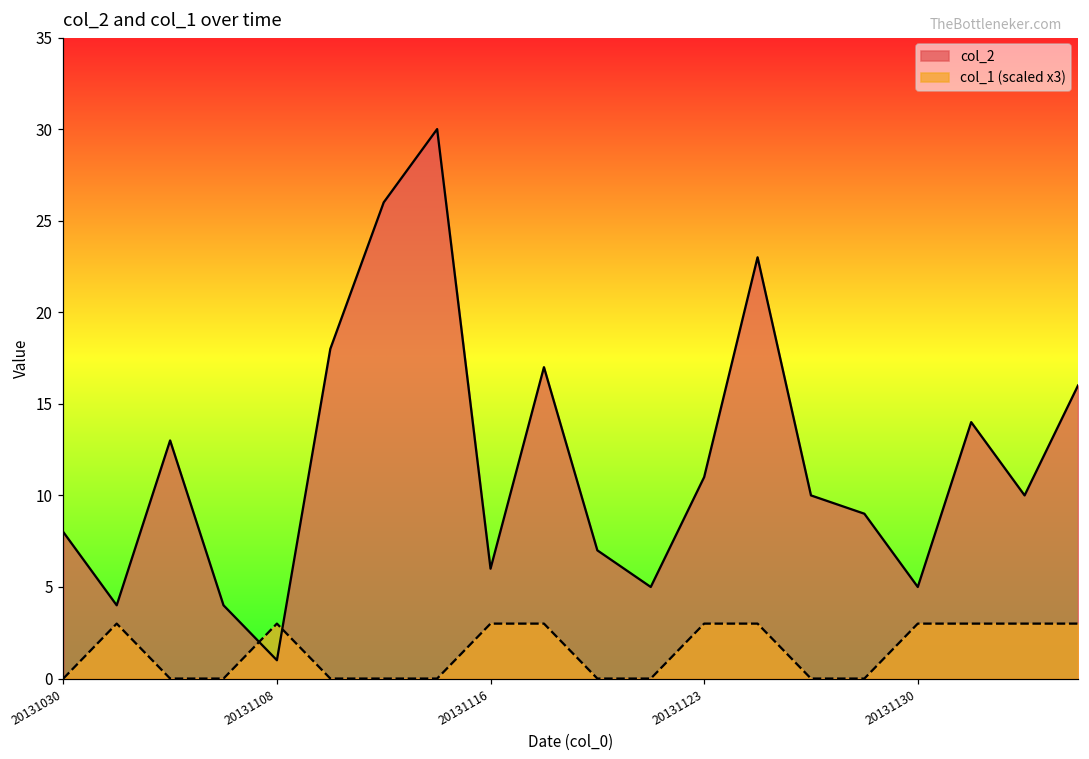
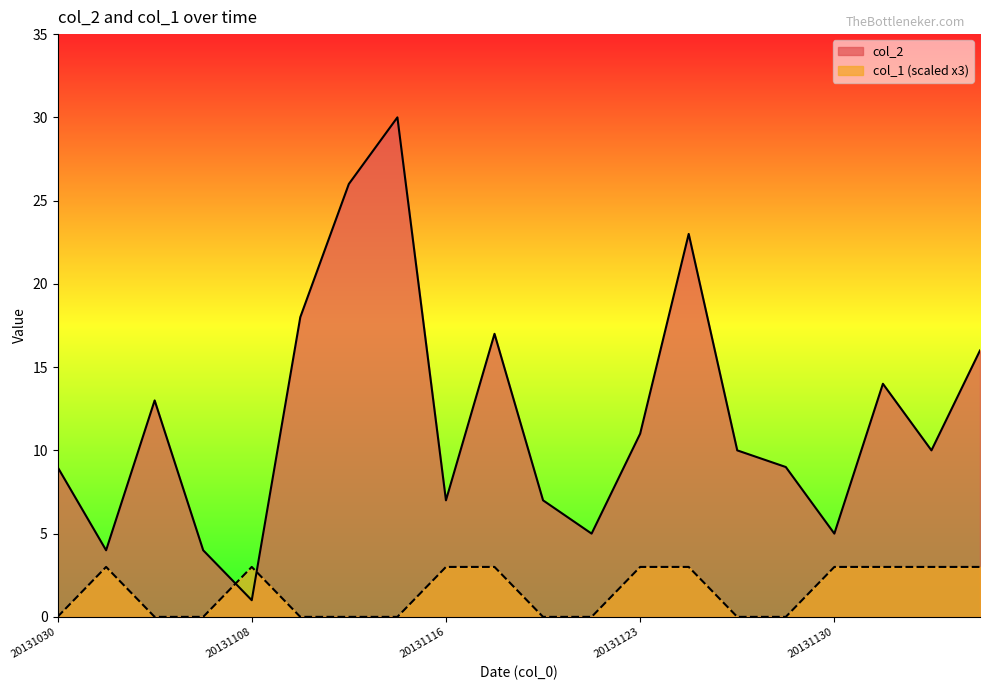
  {
    "col_2": {
-     "20131030": 8,
+     "20131030": 9,
      "20131108": 1,
-     "20131116": 6,
+     "20131116": 7,
      "20131123": 11,
      "20131130": 5
    },
    "col_1 (scaled x3)": {
      "20131030": 0,
      "20131108": 3,
      "20131116": 3,
      "20131123": 3,
      "20131130": 3
    }
  }
